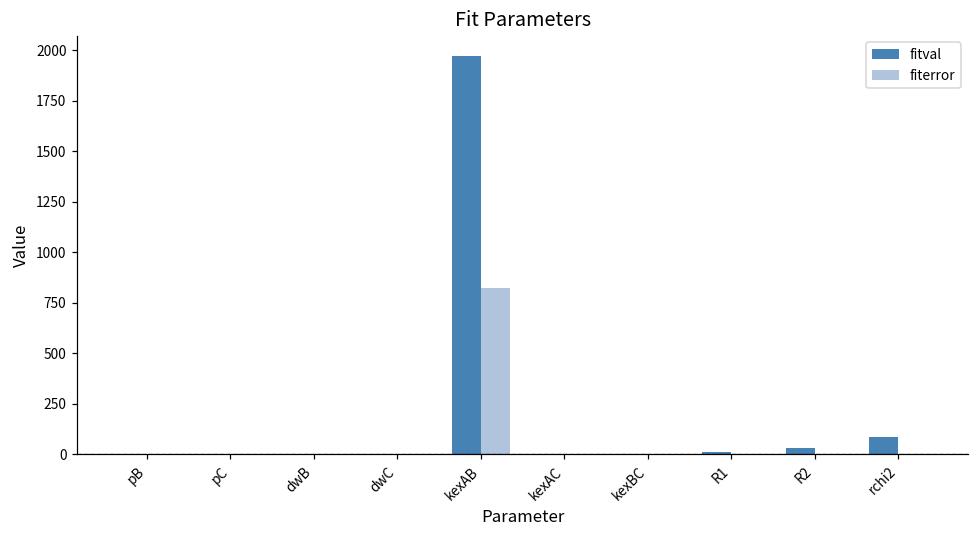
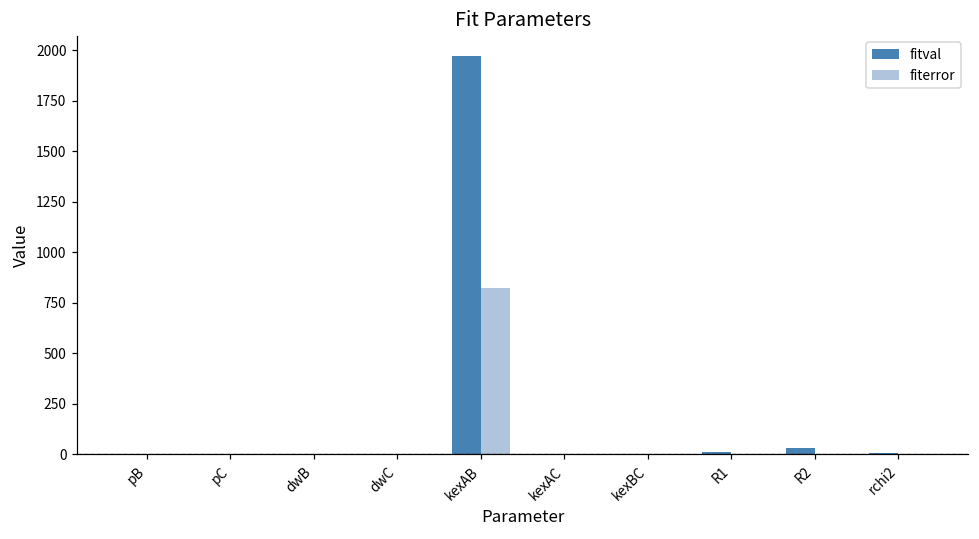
  {
    "fitval": {
      "pC": 0,
      "dwC": 0,
      "kexAB": 1970,
      "kexAC": 0,
      "kexBC": 0,
      "R2": 30,
-     "rchi2": 90
+     "rchi2": 0
    },
    "fiterror": {
      "pC": 0,
      "dwC": 0,
      "kexAB": 820,
      "kexAC": 0,
      "kexBC": 0,
      "rchi2": 0
    }
  }
